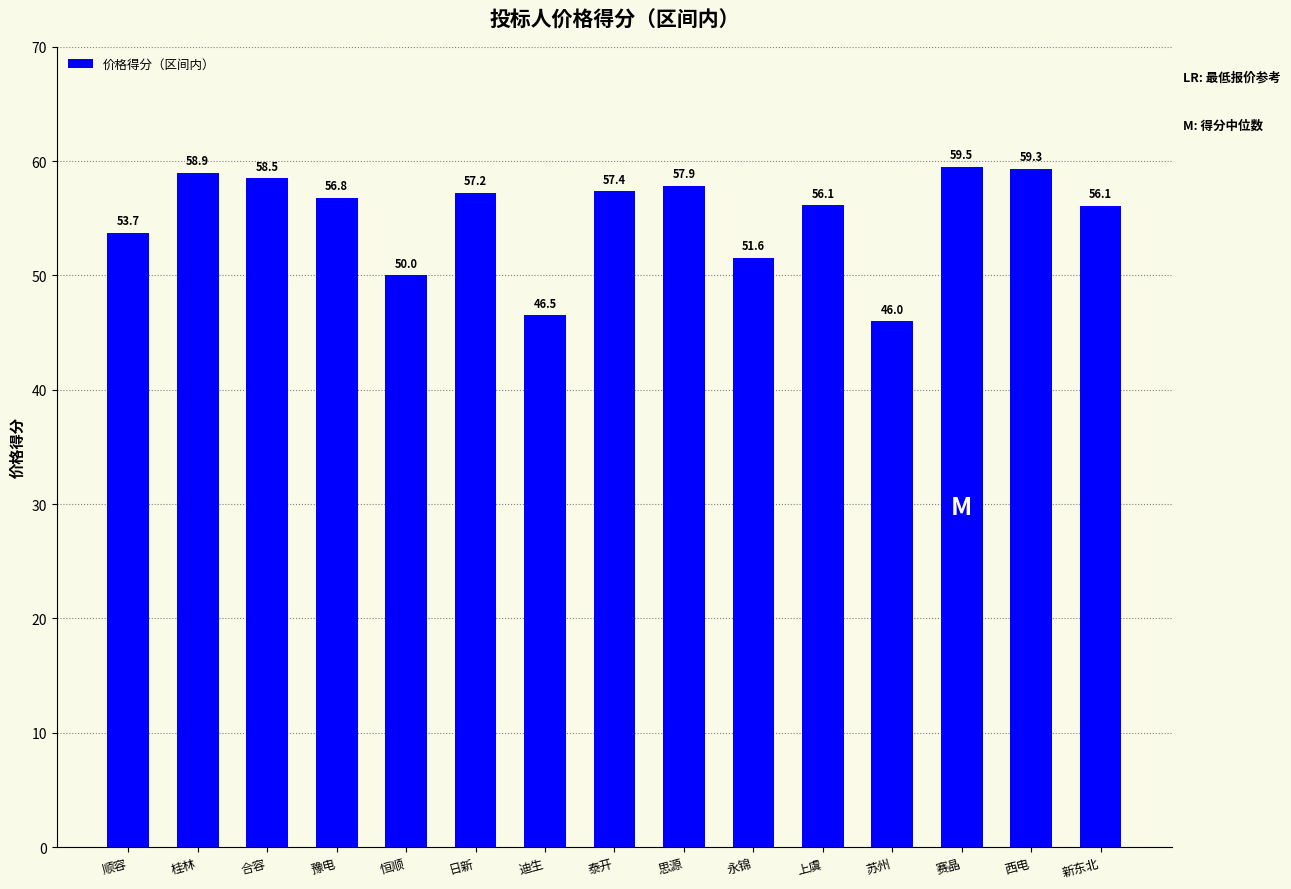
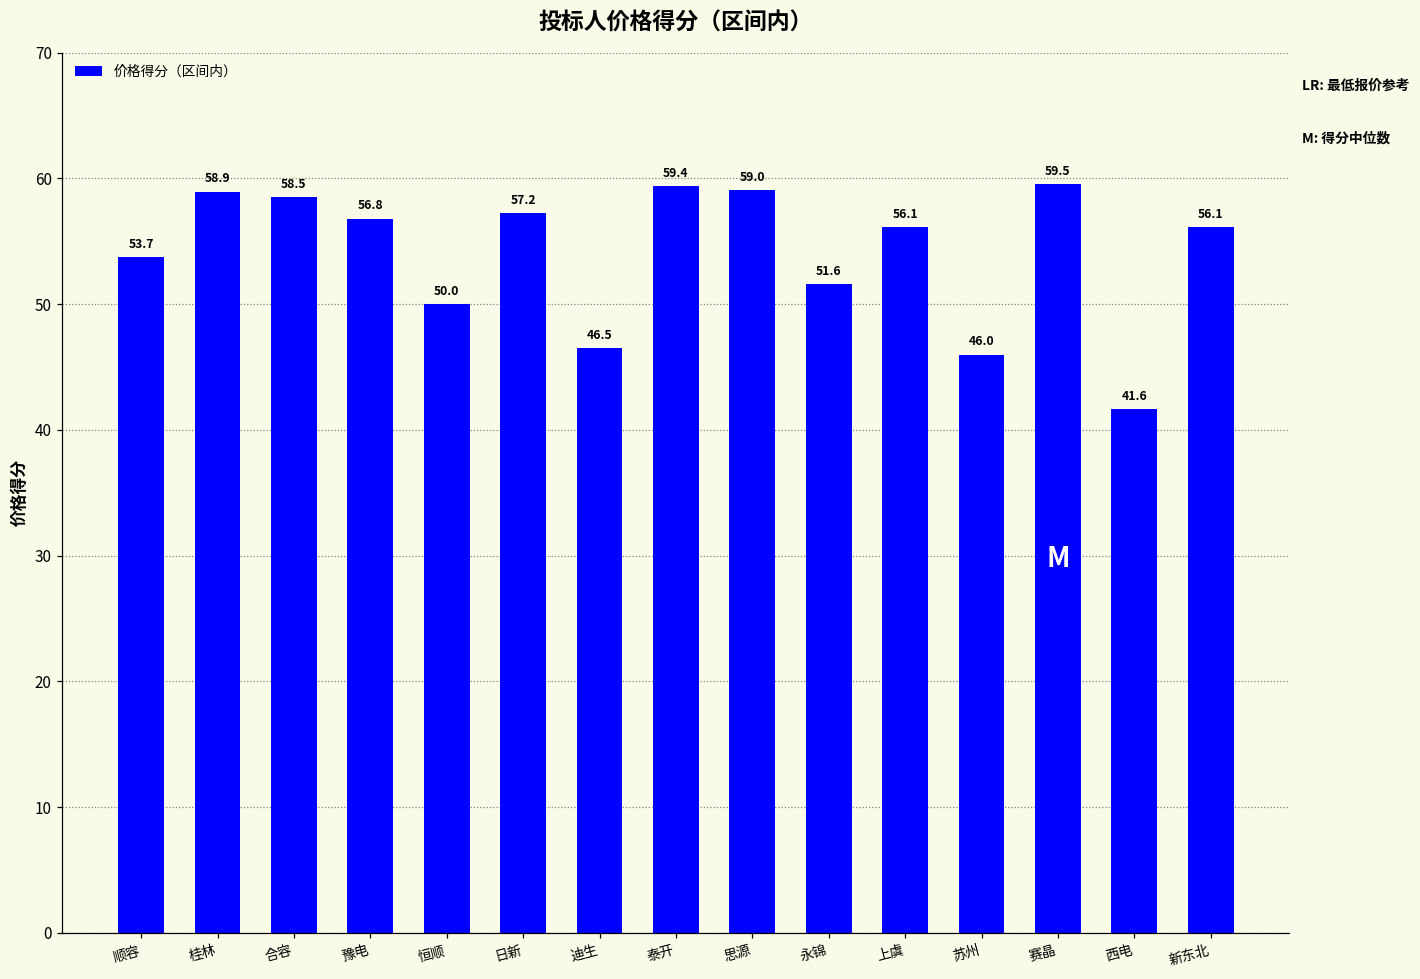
  {
    "顺容": 53.7,
    "桂林": 58.9,
    "合容": 58.5,
    "豫电": 56.8,
    "恒顺": 50.0,
    "日新": 57.2,
    "迪生": 46.5,
-   "泰开": 57.4,
-   "思源": 57.9,
+   "泰开": 59.4,
+   "思源": 59.0,
    "永锦": 51.6,
    "上虞": 56.1,
    "苏州": 46.0,
    "赛晶": 59.5,
-   "西电": 59.3,
+   "西电": 41.6,
    "新东北": 56.1
  }
